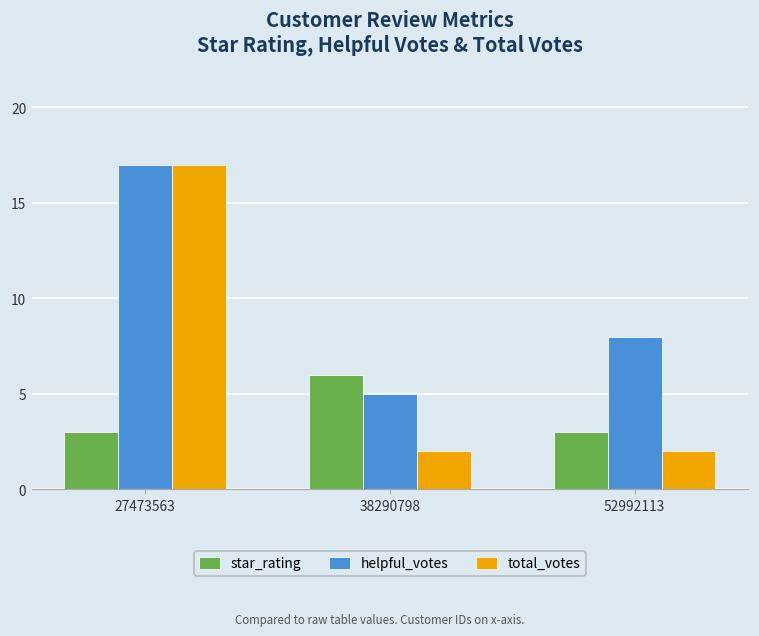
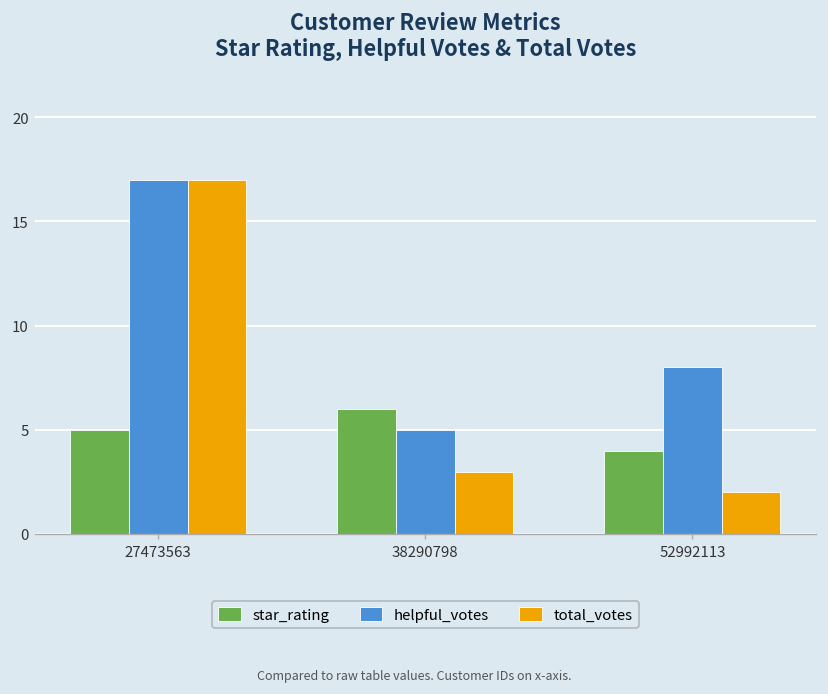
  {
    "star_rating": {
-     "27473563": 3,
+     "27473563": 5,
      "38290798": 6,
-     "52992113": 3
+     "52992113": 4
    },
    "helpful_votes": {
      "27473563": 17,
      "38290798": 5,
      "52992113": 8
    },
    "total_votes": {
      "27473563": 17,
-     "38290798": 2,
+     "38290798": 3,
      "52992113": 2
    }
  }
